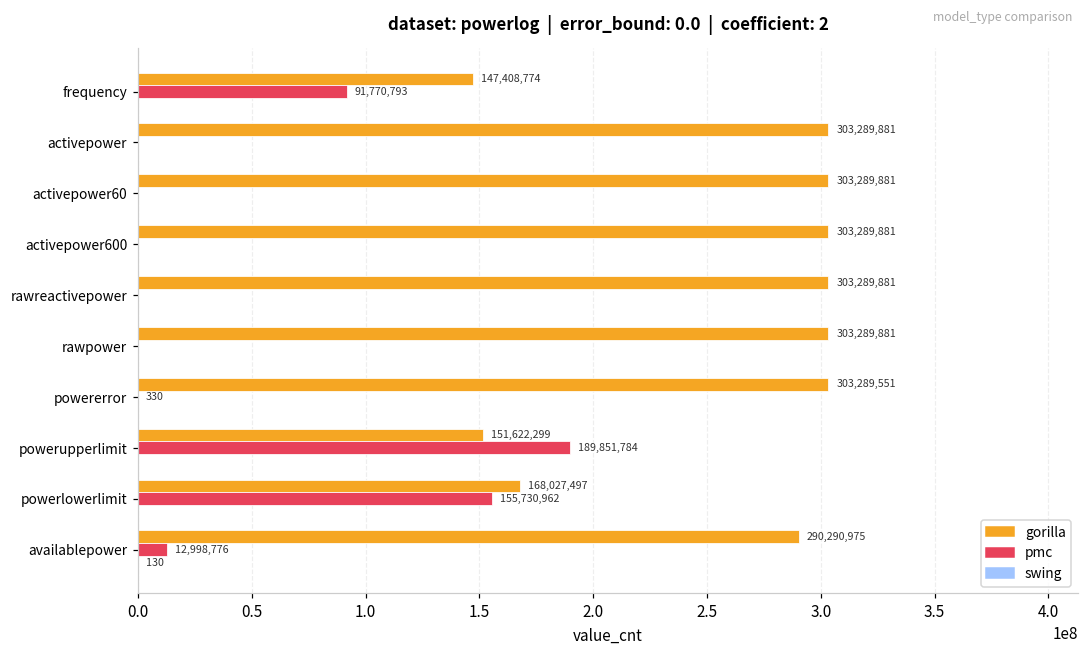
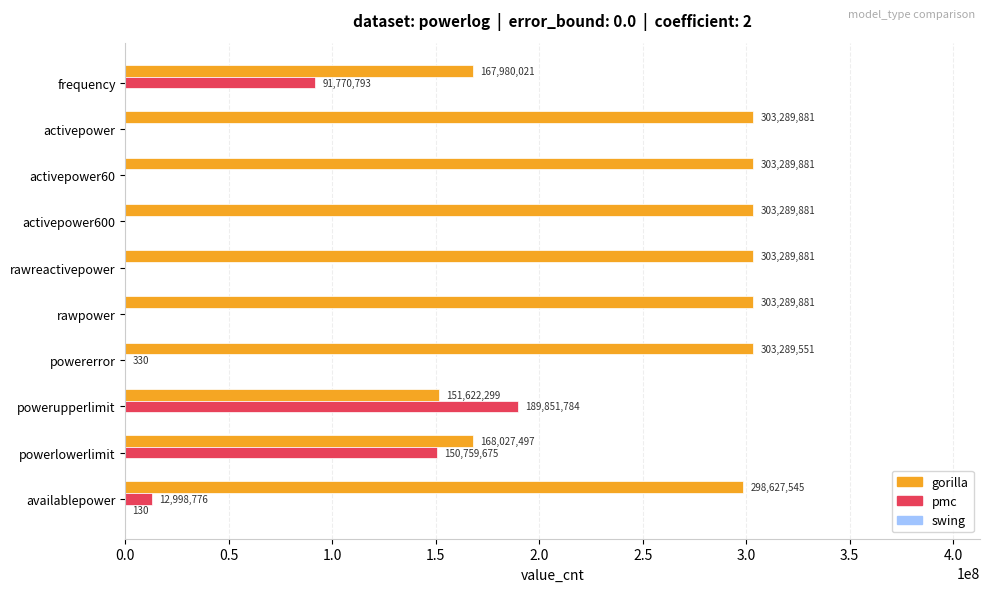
  {
    "gorilla": {
-     "frequency": "147,408,774",
+     "frequency": "167,980,021",
      "activepower": "303,289,881",
      "activepower60": "303,289,881",
      "activepower600": "303,289,881",
      "rawreactivepower": "303,289,881",
      "rawpower": "303,289,881",
      "powererror": "303,289,551",
      "powerupperlimit": "151,622,299",
      "powerlowerlimit": "168,027,497",
-     "availablepower": "290,290,975"
+     "availablepower": "298,627,545"
    },
    "pmc": {
      "frequency": "91,770,793",
      "powererror": "330",
      "powerupperlimit": "189,851,784",
-     "powerlowerlimit": "155,730,962",
+     "powerlowerlimit": "150,759,675",
      "availablepower": "12,998,776"
    },
    "swing": {
      "availablepower": "130"
    }
  }
